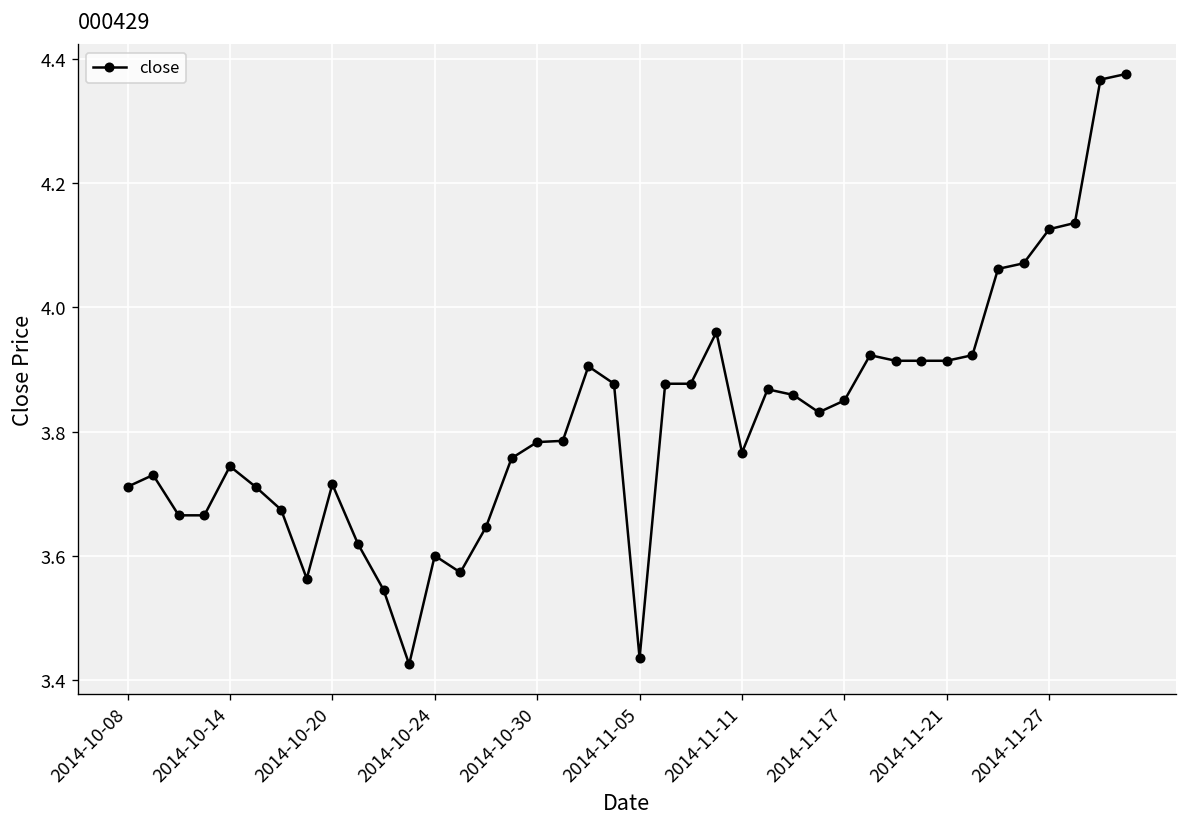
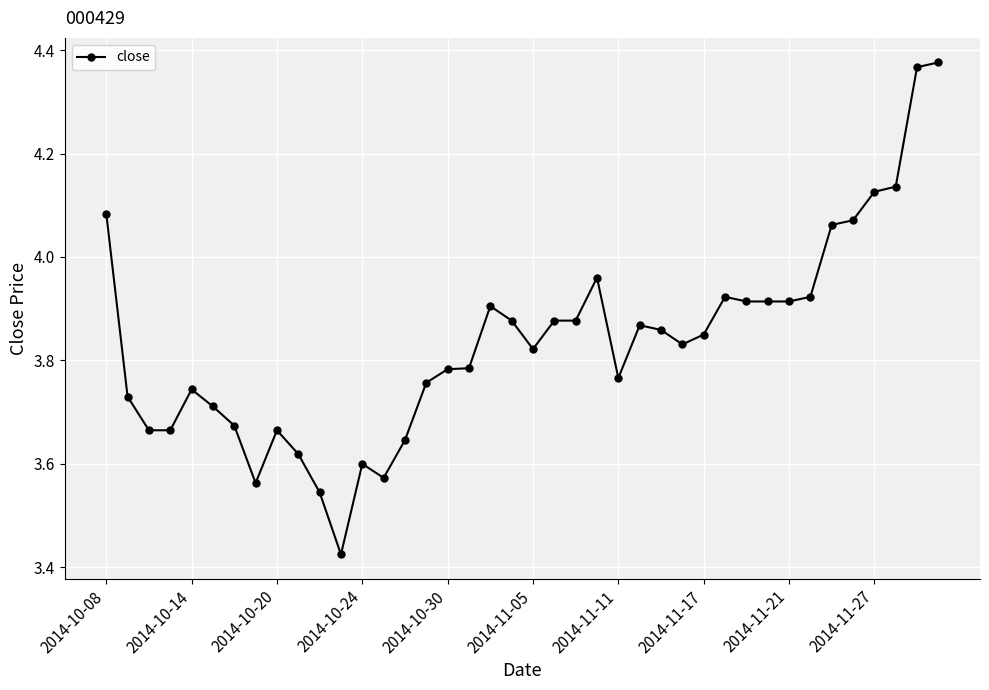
  {
-   "2014-10-08": 3.71,
+   "2014-10-08": 4.08,
    "2014-10-14": 3.74,
-   "2014-10-20": 3.72,
+   "2014-10-20": 3.67,
    "2014-10-24": 3.60,
    "2014-10-30": 3.78,
-   "2014-11-05": 3.44,
+   "2014-11-05": 3.82,
    "2014-11-11": 3.77,
    "2014-11-17": 3.85,
    "2014-11-21": 3.91,
    "2014-11-27": 4.13
  }
